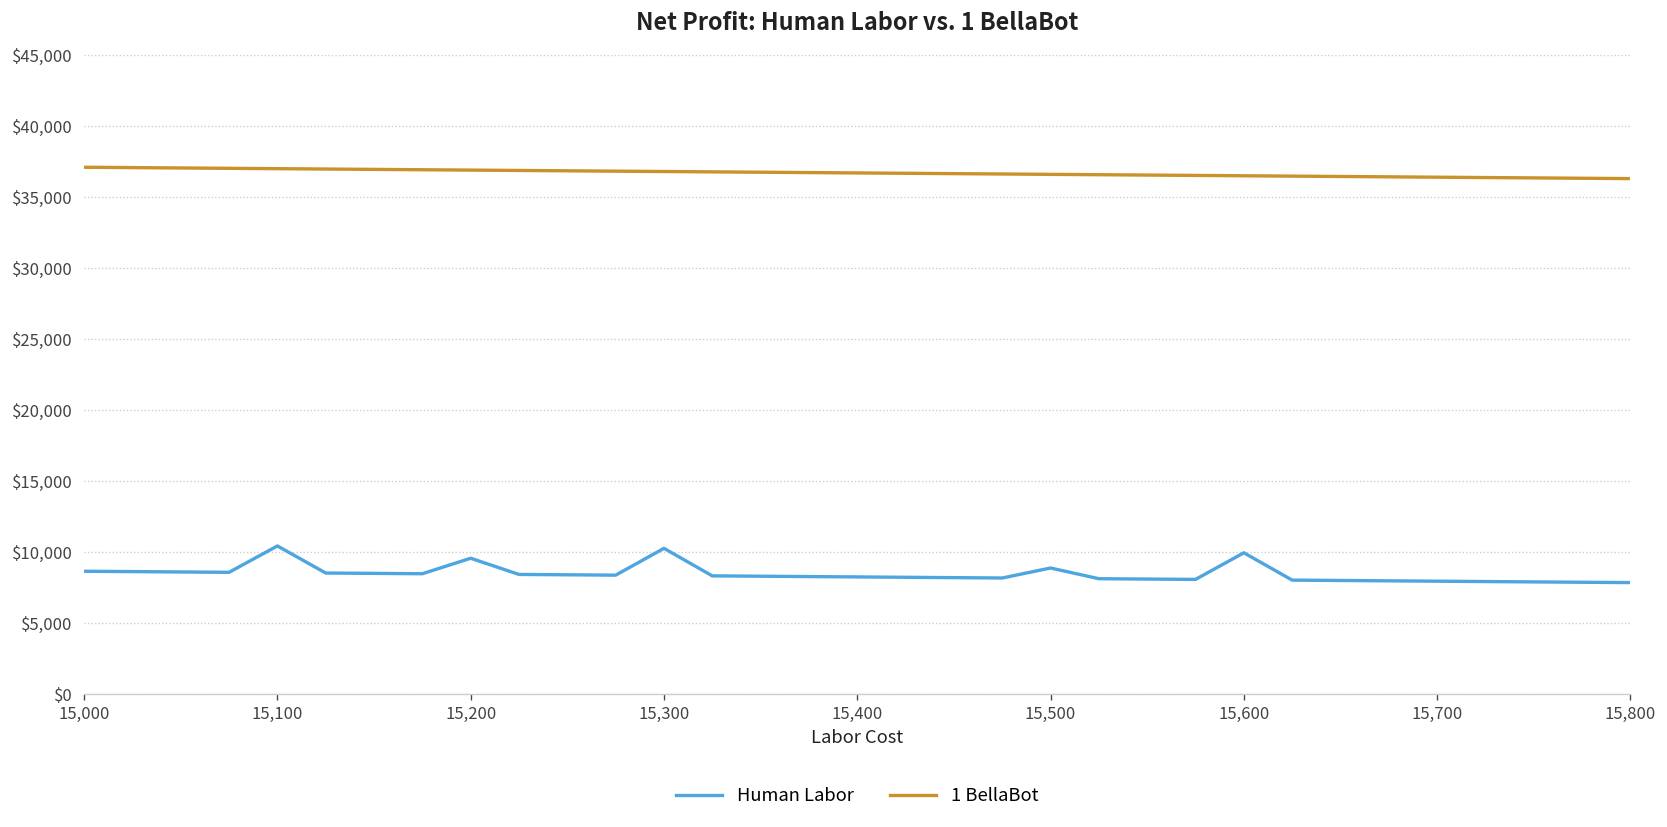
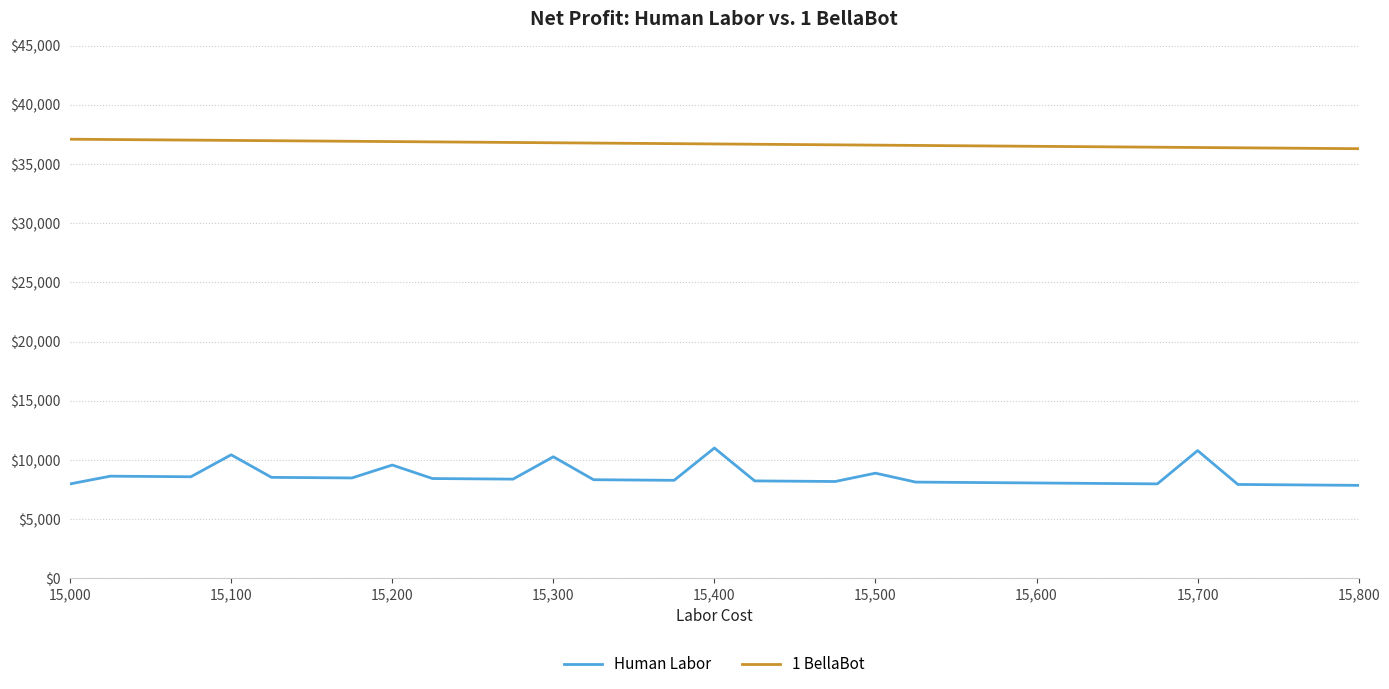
  {
    "Human Labor": {
-     "15,000": "$8,600",
+     "15,000": "$8,000",
      "15,100": "$10,400",
      "15,200": "$9,600",
      "15,300": "$10,300",
-     "15,400": "$8,200",
+     "15,400": "$11,000",
      "15,500": "$8,900",
-     "15,600": "$9,900",
-     "15,700": "$7,900",
+     "15,600": "$8,000",
+     "15,700": "$10,800",
      "15,800": "$7,800"
    },
    "1 BellaBot": {
      "15,000": "$37,100",
      "15,100": "$37,000",
      "15,200": "$36,900",
      "15,300": "$36,800",
      "15,400": "$36,700",
      "15,500": "$36,600",
      "15,600": "$36,500",
      "15,700": "$36,400",
      "15,800": "$36,300"
    }
  }
